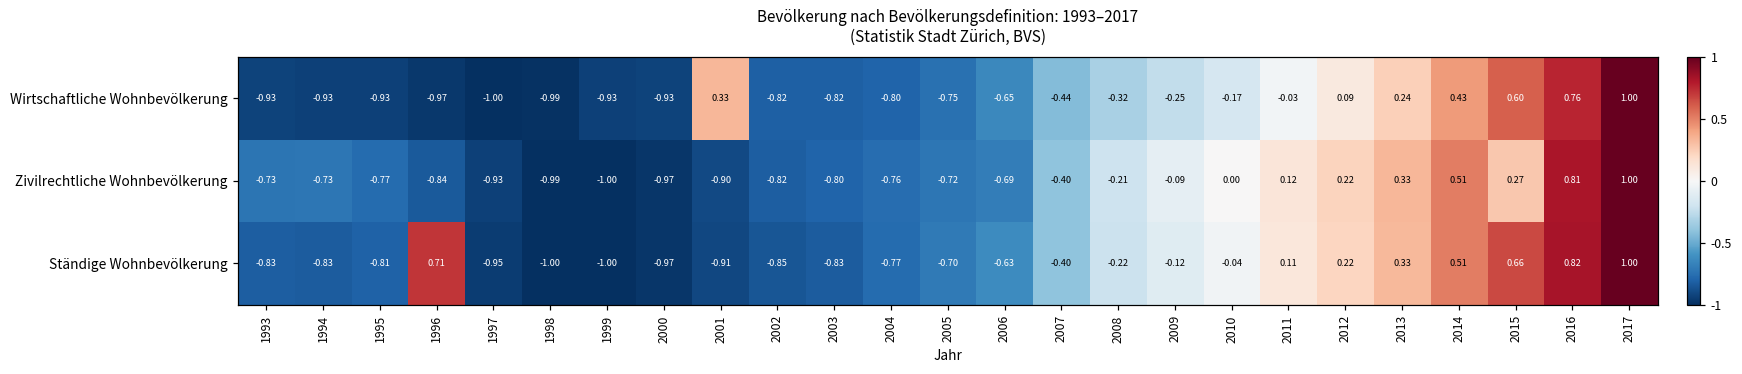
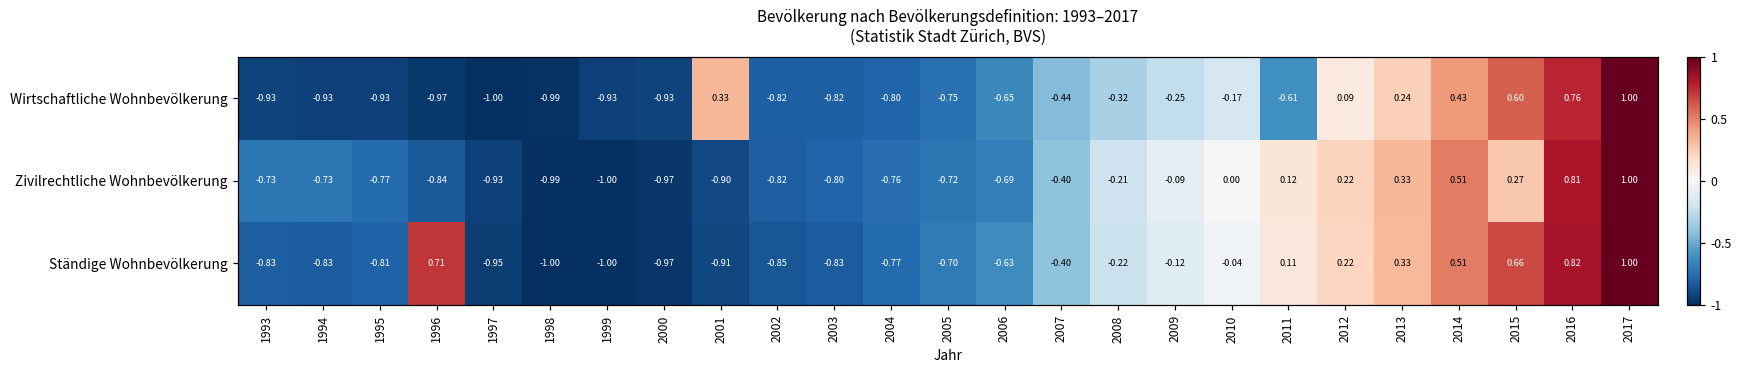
  {
    "Wirtschaftliche Wohnbevölkerung": {
      "1993": -0.93,
      "1994": -0.93,
      "1995": -0.93,
      "1996": -0.97,
      "1997": -1.00,
      "1998": -0.99,
      "1999": -0.93,
      "2000": -0.93,
      "2001": 0.33,
      "2002": -0.82,
      "2003": -0.82,
      "2004": -0.80,
      "2005": -0.75,
      "2006": -0.65,
      "2007": -0.44,
      "2008": -0.32,
      "2009": -0.25,
      "2010": -0.17,
-     "2011": -0.03,
+     "2011": -0.61,
      "2012": 0.09,
      "2013": 0.24,
      "2014": 0.43,
      "2015": 0.60,
      "2016": 0.76,
      "2017": 1.00
    },
    "Zivilrechtliche Wohnbevölkerung": {
      "1993": -0.73,
      "1994": -0.73,
      "1995": -0.77,
      "1996": -0.84,
      "1997": -0.93,
      "1998": -0.99,
      "1999": -1.00,
      "2000": -0.97,
      "2001": -0.90,
      "2002": -0.82,
      "2003": -0.80,
      "2004": -0.76,
      "2005": -0.72,
      "2006": -0.69,
      "2007": -0.40,
      "2008": -0.21,
      "2009": -0.09,
      "2010": 0.00,
      "2011": 0.12,
      "2012": 0.22,
      "2013": 0.33,
      "2014": 0.51,
      "2015": 0.27,
      "2016": 0.81,
      "2017": 1.00
    },
    "Ständige Wohnbevölkerung": {
      "1993": -0.83,
      "1994": -0.83,
      "1995": -0.81,
      "1996": 0.71,
      "1997": -0.95,
      "1998": -1.00,
      "1999": -1.00,
      "2000": -0.97,
      "2001": -0.91,
      "2002": -0.85,
      "2003": -0.83,
      "2004": -0.77,
      "2005": -0.70,
      "2006": -0.63,
      "2007": -0.40,
      "2008": -0.22,
      "2009": -0.12,
      "2010": -0.04,
      "2011": 0.11,
      "2012": 0.22,
      "2013": 0.33,
      "2014": 0.51,
      "2015": 0.66,
      "2016": 0.82,
      "2017": 1.00
    }
  }
